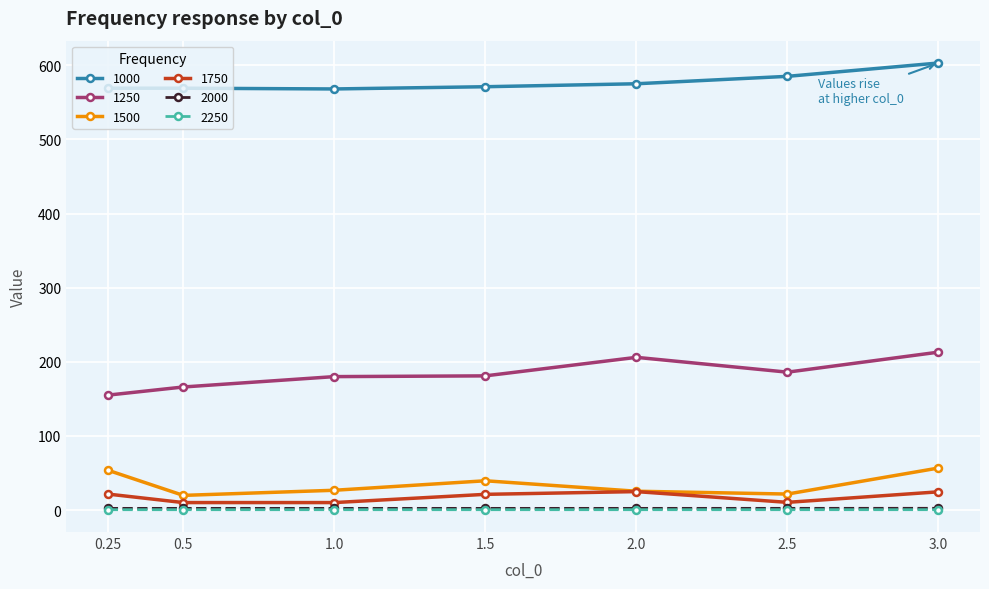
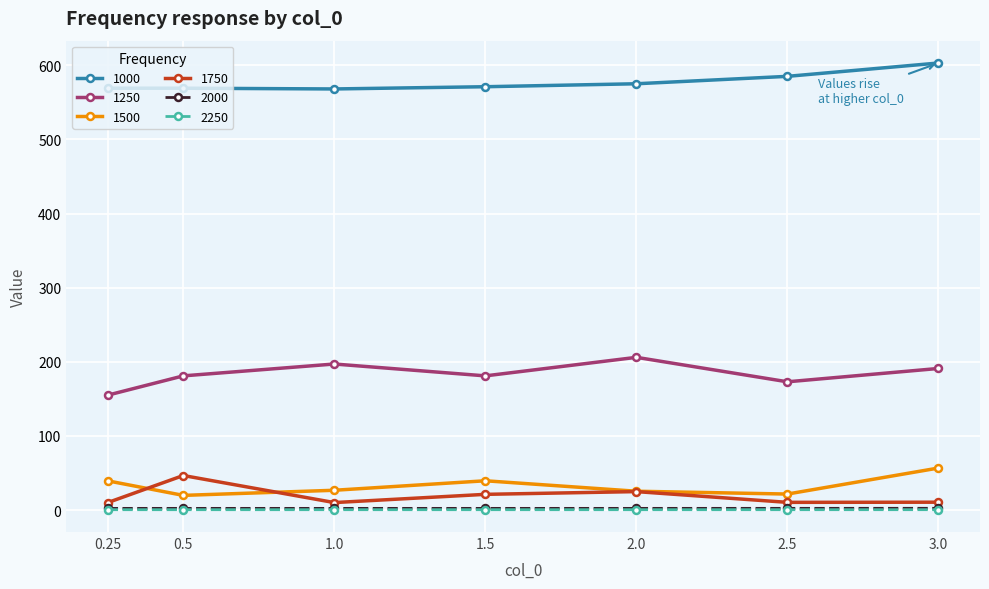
  {
    "1250": {
      "0.25": 160,
-     "0.5": 170,
-     "1.0": 180,
+     "0.5": 180,
+     "1.0": 200,
      "1.5": 180,
      "2.0": 210,
-     "2.5": 190,
-     "3.0": 210
+     "2.5": 170,
+     "3.0": 190
    },
    "1500": {
-     "0.25": 50,
+     "0.25": 40,
      "0.5": 20,
      "1.0": 30,
      "1.5": 40,
      "2.5": 20,
      "3.0": 60
    },
    "1750": {
-     "0.25": 20,
-     "0.5": 10,
+     "0.25": 10,
+     "0.5": 50,
      "1.0": 10,
      "1.5": 20,
      "2.5": 10,
-     "3.0": 20
+     "3.0": 10
    }
  }
